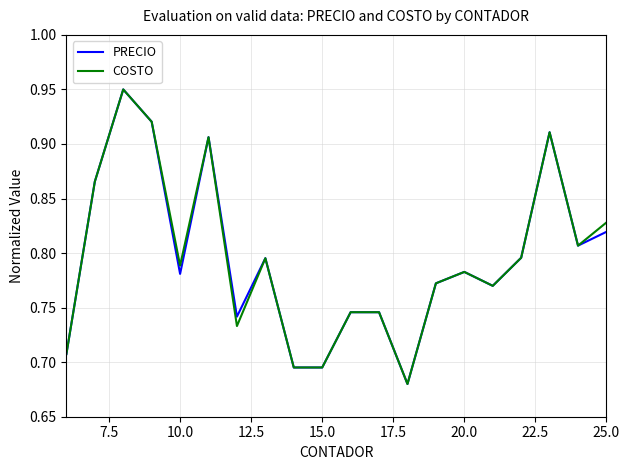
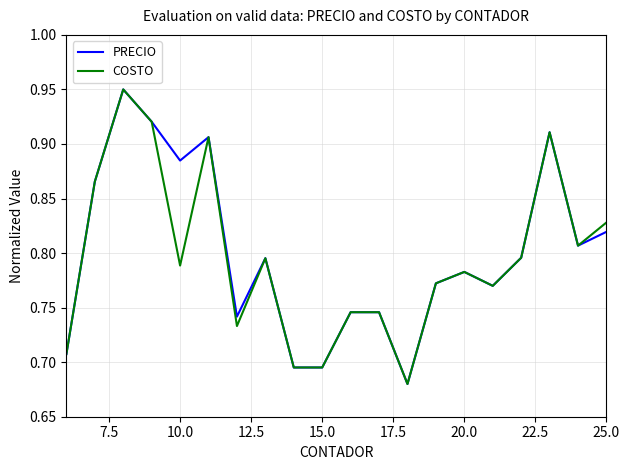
  {
    "PRECIO": {
-     "10.0": 0.781,
+     "10.0": 0.885,
      "25.0": 0.819
    },
    "COSTO": {
      "10.0": 0.789,
      "25.0": 0.828
    }
  }
